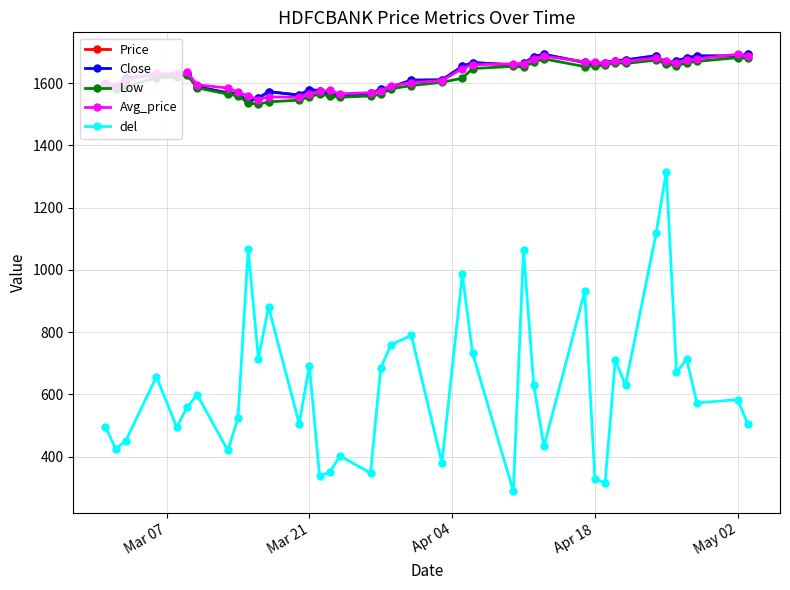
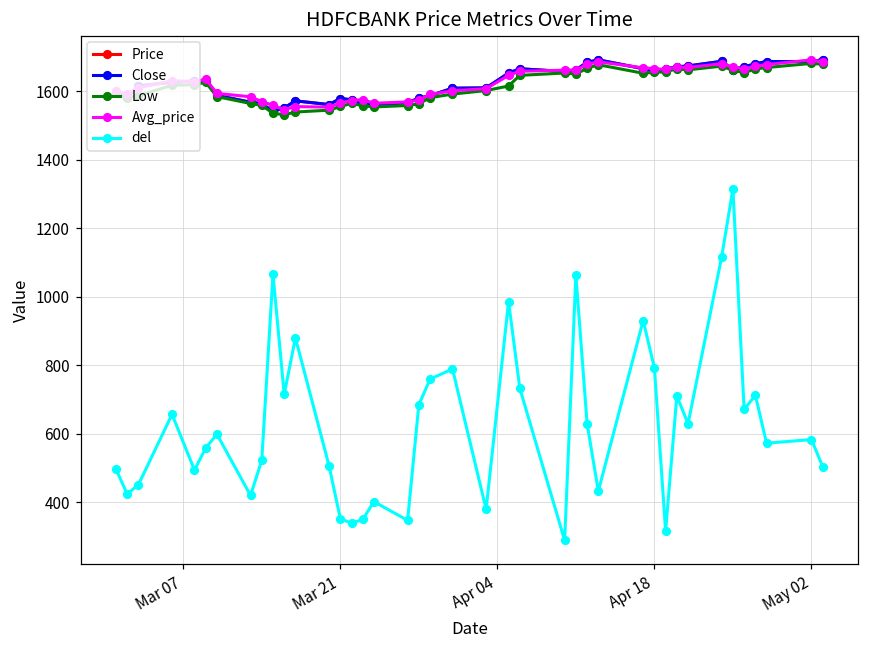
  {
    "Close": {
      "Mar 21": 1580
    },
    "Low": {
      "Mar 21": 1560
    },
    "Avg_price": {
      "Mar 21": 1570
    },
    "del": {
-     "Mar 21": 690,
-     "Apr 18": 330,
+     "Mar 21": 350,
+     "Apr 18": 790,
      "May 02": 580
    }
  }
